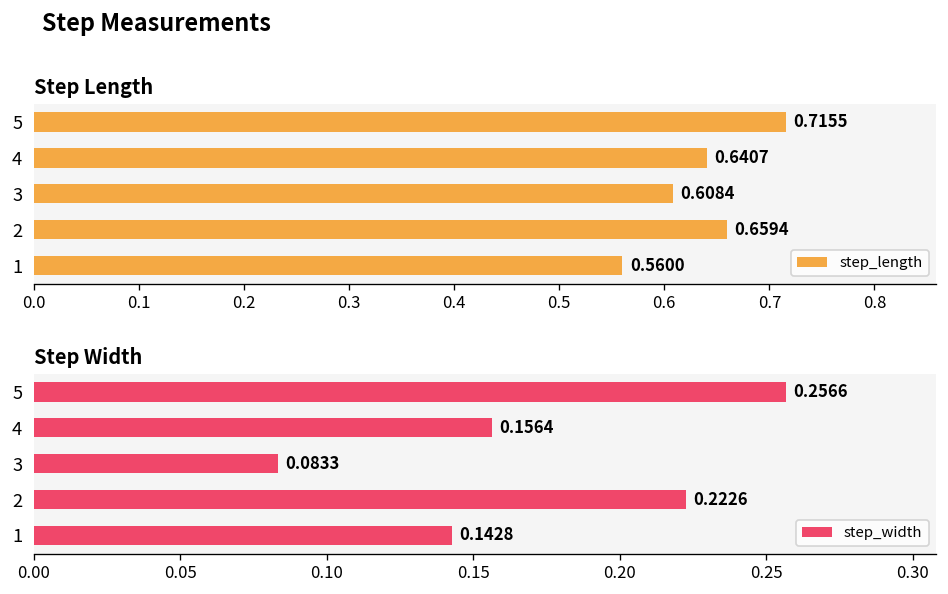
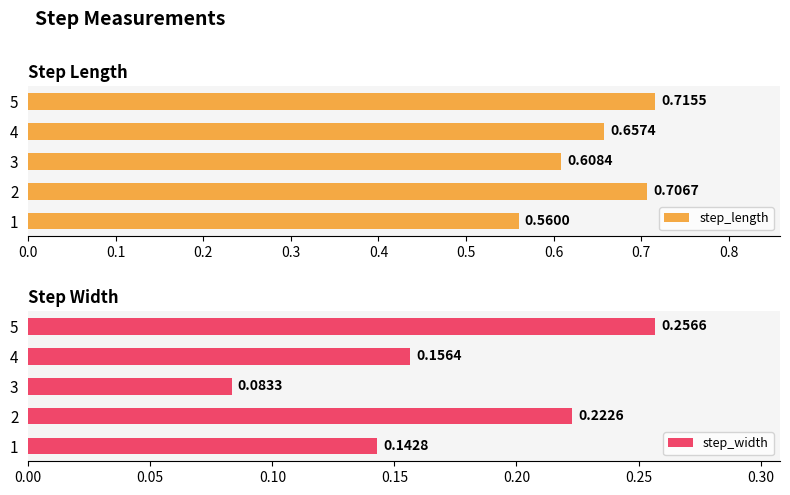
  {
    "Step Length": {
      "5": 0.7155,
-     "4": 0.6407,
+     "4": 0.6574,
      "3": 0.6084,
-     "2": 0.6594,
+     "2": 0.7067,
      "1": 0.5600
    },
    "Step Width": {
      "5": 0.2566,
      "4": 0.1564,
      "3": 0.0833,
      "2": 0.2226,
      "1": 0.1428
    }
  }
